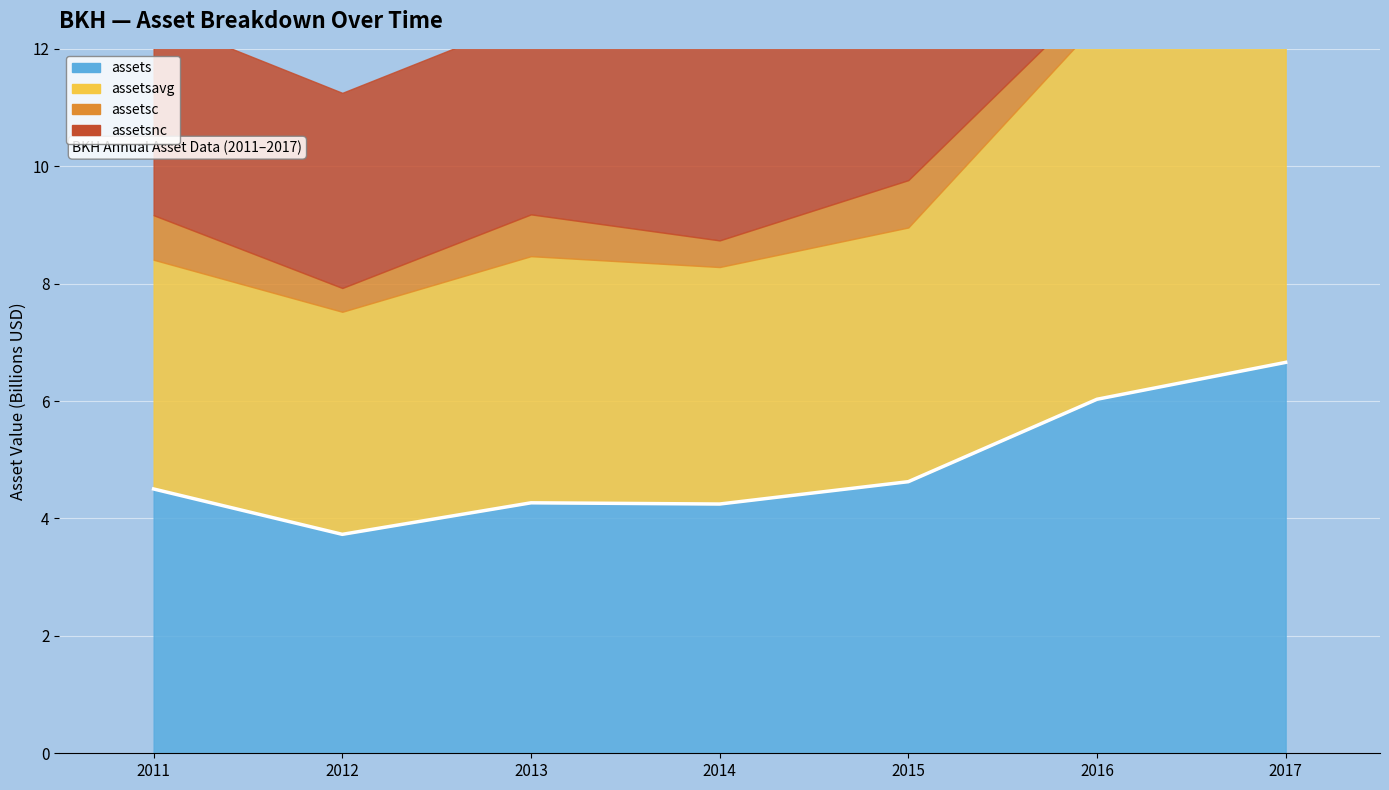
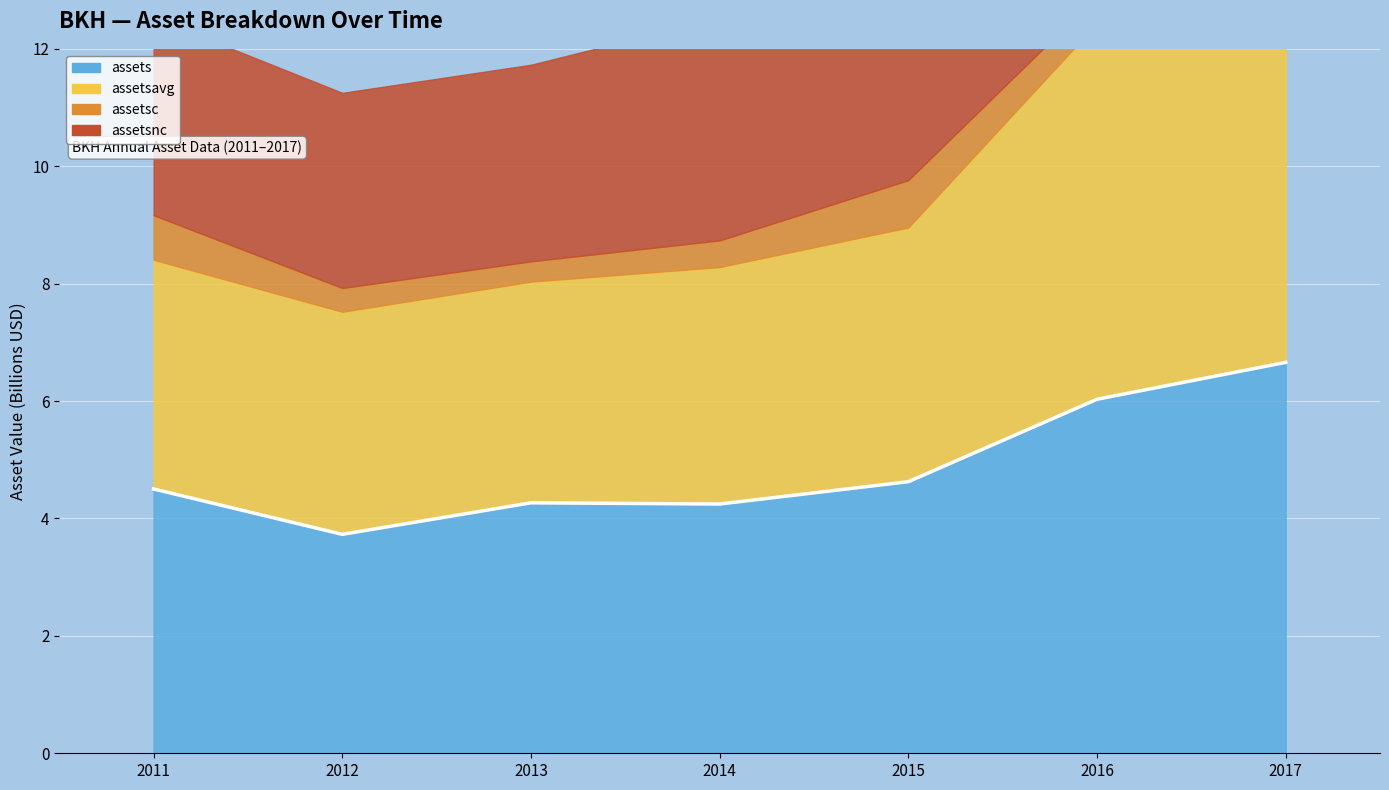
  {
    "assets": {
      "2011": 4.5,
      "2012": 3.7,
      "2013": 4.3,
      "2014": 4.2,
      "2015": 4.6,
      "2016": 6.0,
      "2017": 6.7
    },
    "assetsavg": {
      "2011": 3.9,
      "2012": 3.8,
-     "2013": 4.2,
+     "2013": 3.8,
      "2014": 4.0,
      "2015": 4.3
    },
    "assetsc": {
      "2011": 0.8,
      "2012": 0.4,
-     "2013": 0.7,
+     "2013": 0.3,
      "2014": 0.5,
      "2015": 0.8
    },
    "assetsnc": {
      "2012": 3.3
    }
  }
